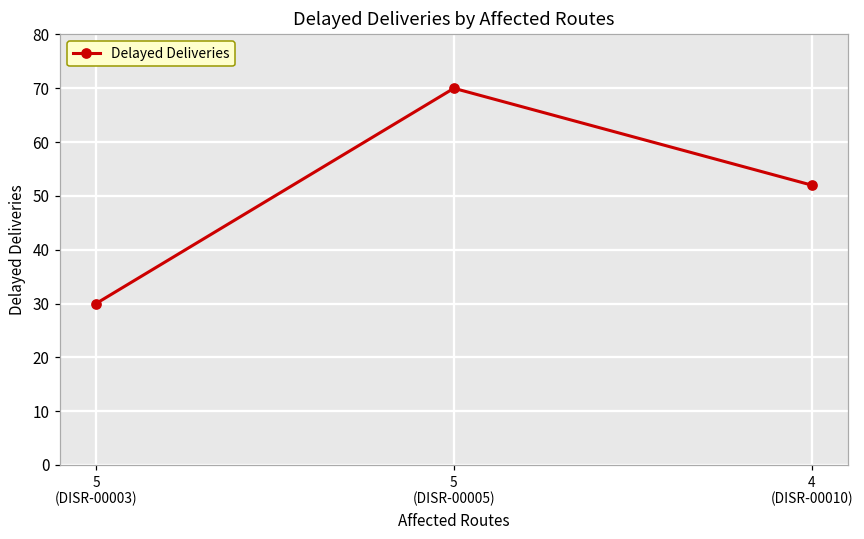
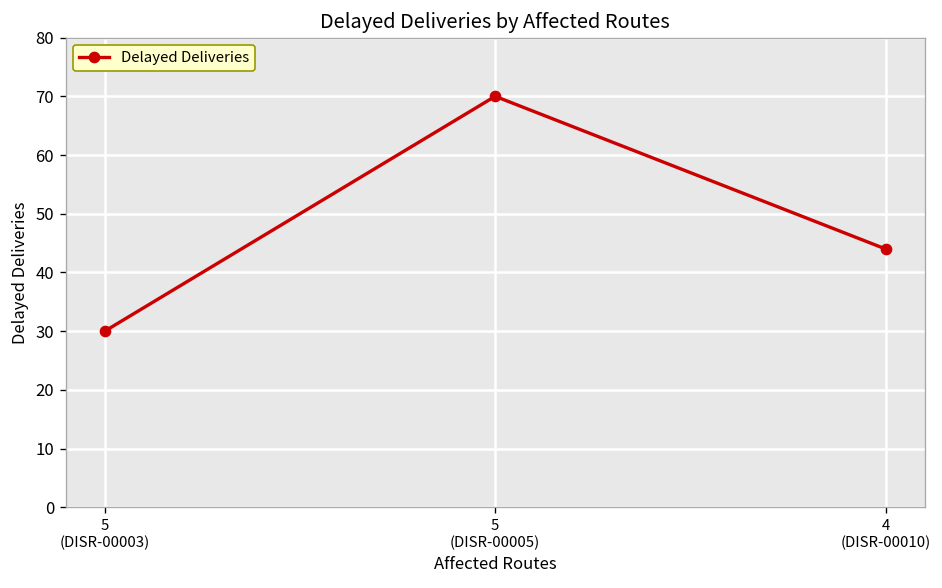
  {
    "5 (DISR-00003)": 30,
    "5 (DISR-00005)": 70,
-   "4 (DISR-00010)": 52
+   "4 (DISR-00010)": 44
  }
